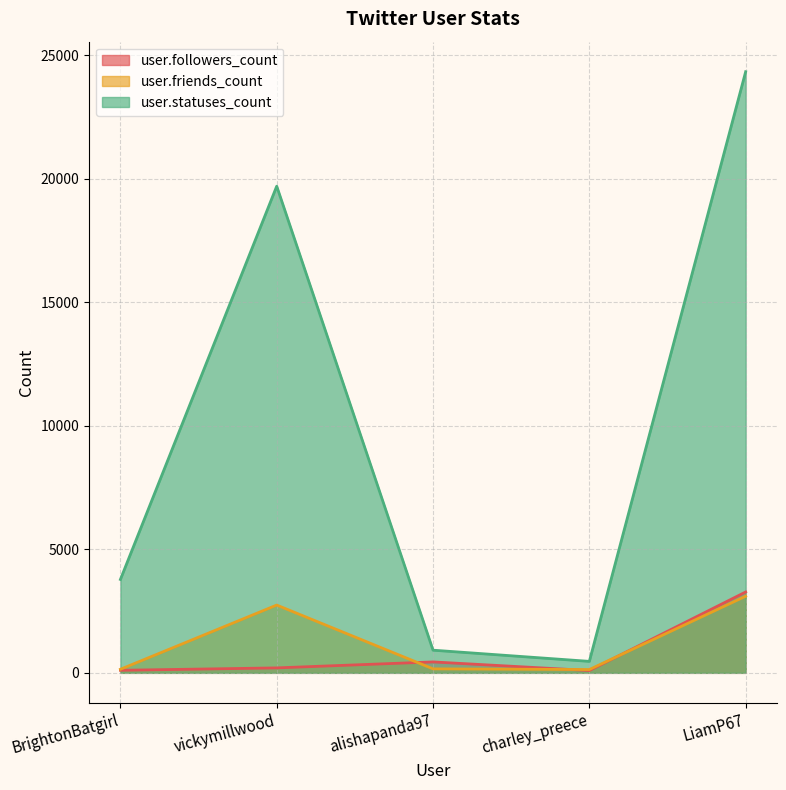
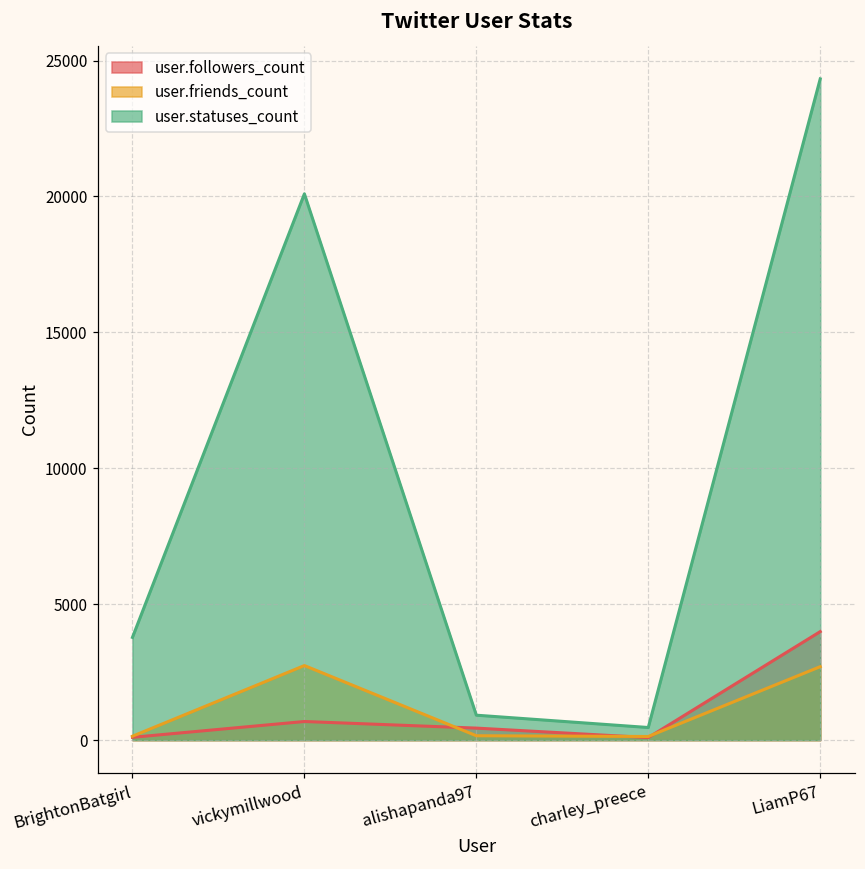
  {
    "user.followers_count": {
-     "vickymillwood": 200,
+     "vickymillwood": 700,
      "alishapanda97": 400,
-     "LiamP67": 3300
+     "LiamP67": 4000
    },
    "user.friends_count": {
      "vickymillwood": 2700,
      "alishapanda97": 200,
-     "LiamP67": 3100
+     "LiamP67": 2700
    },
    "user.statuses_count": {
      "BrightonBatgirl": 3800,
-     "vickymillwood": 19700,
+     "vickymillwood": 20100,
      "alishapanda97": 900,
      "charley_preece": 500,
      "LiamP67": 24300
    }
  }
